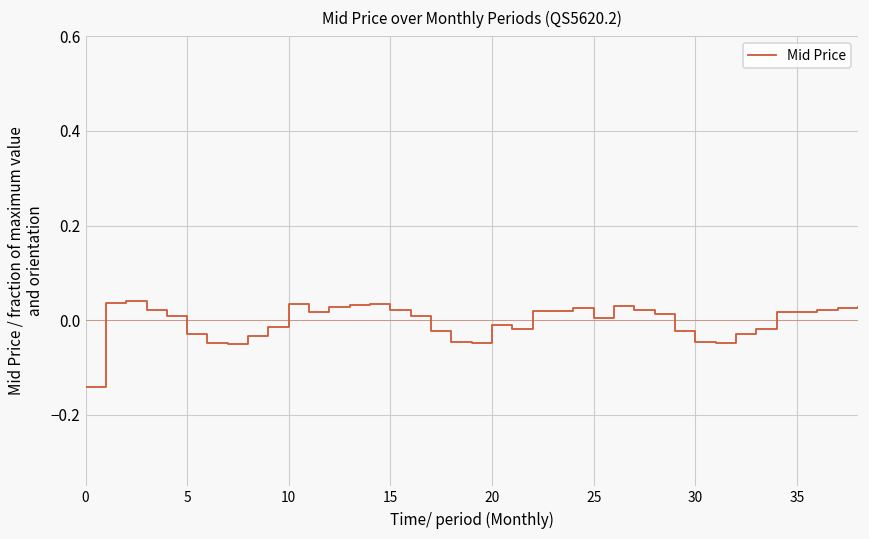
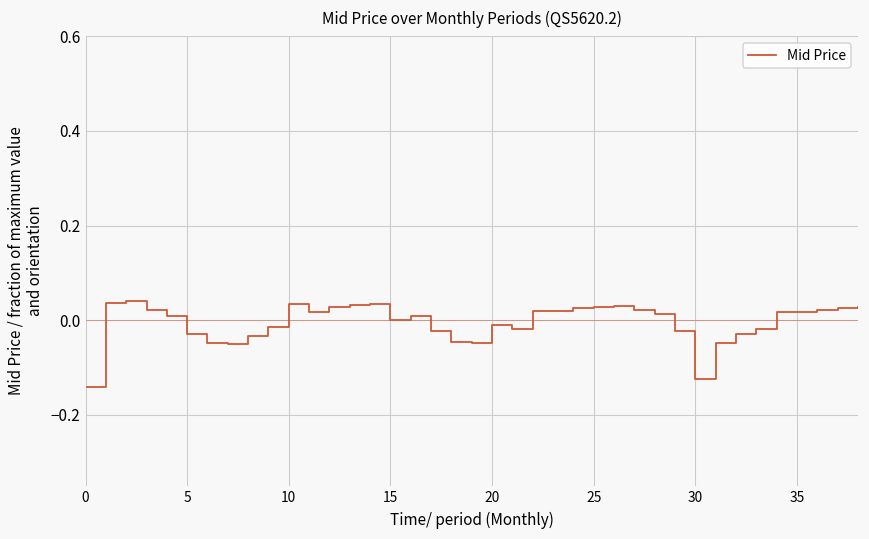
  {
    "0": -0.14,
    "5": -0.03,
    "10": 0.04,
-   "15": 0.02,
+   "15": 0.00,
    "20": -0.01,
-   "25": 0.00,
-   "30": -0.05,
+   "25": 0.03,
+   "30": -0.13,
    "35": 0.02
  }
